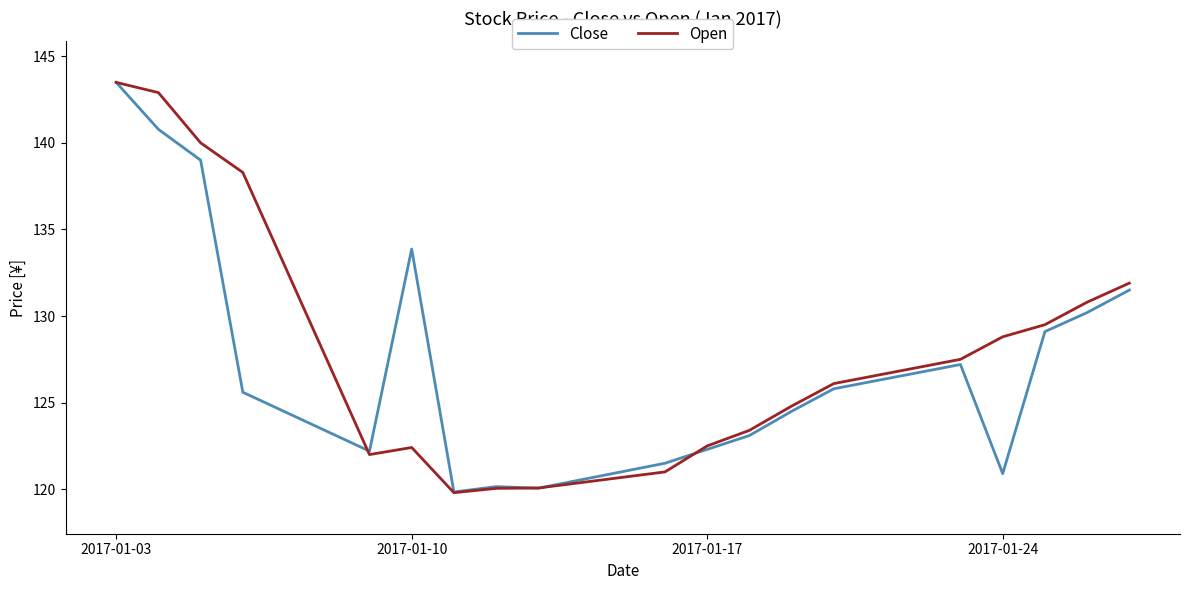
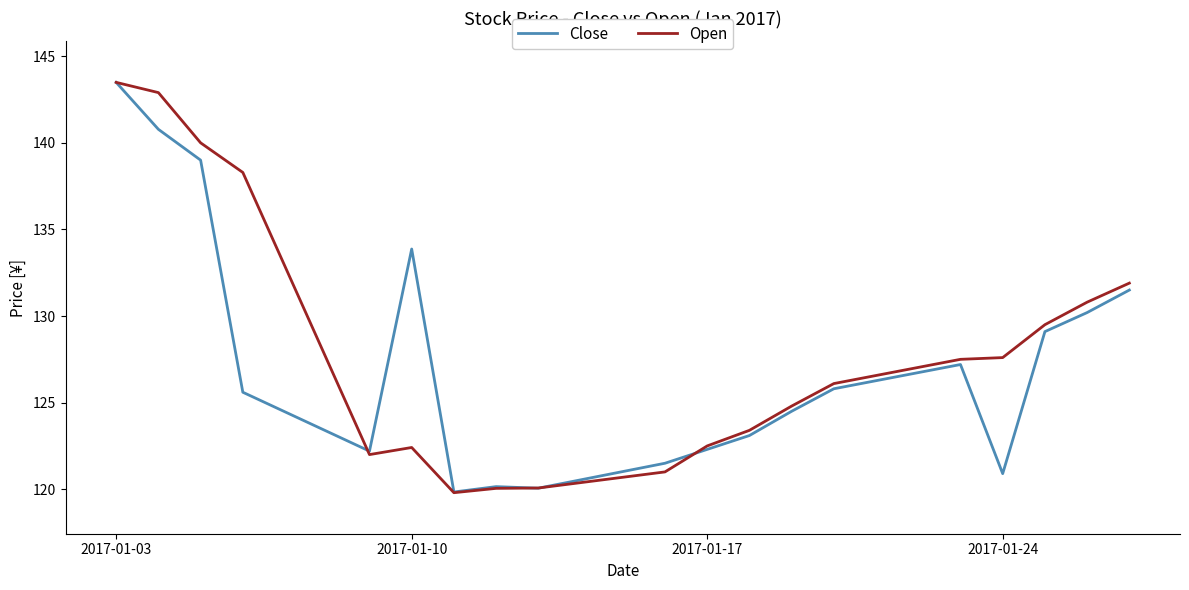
  {
    "Close": {
      "2017-01-10": 133.9,
      "2017-01-17": 122.3,
      "2017-01-24": 120.9
    },
    "Open": {
      "2017-01-10": 122.4,
      "2017-01-17": 122.5,
-     "2017-01-24": 128.8
+     "2017-01-24": 127.6
    }
  }
